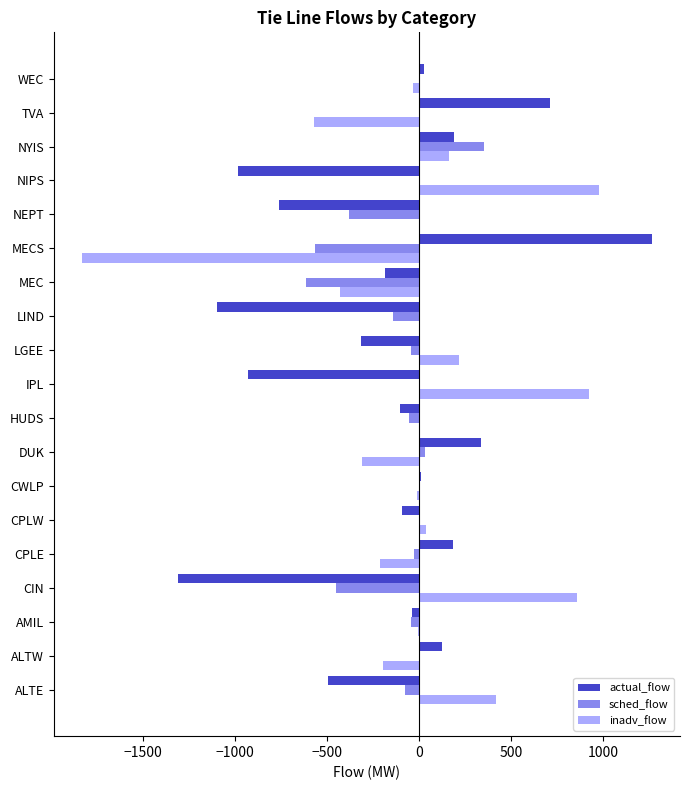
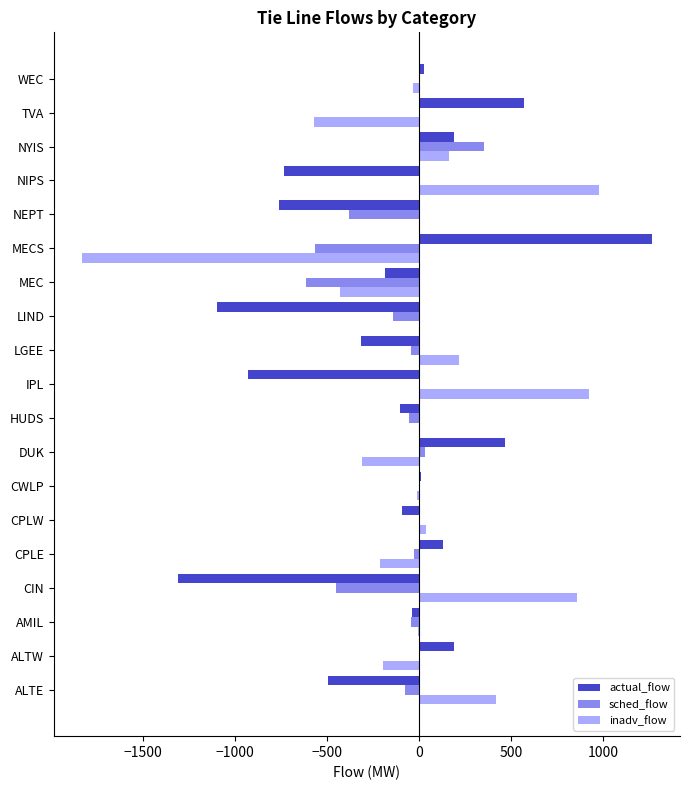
  {
    "actual_flow": {
      "WEC": 30,
-     "TVA": 710,
+     "TVA": 570,
      "NYIS": 190,
-     "NIPS": -980,
+     "NIPS": -730,
      "NEPT": -760,
      "MECS": 1260,
      "MEC": -180,
      "LIND": -1100,
      "LGEE": -310,
      "IPL": -930,
      "HUDS": -100,
-     "DUK": 340,
+     "DUK": 470,
      "CPLW": -90,
-     "CPLE": 180,
+     "CPLE": 130,
      "CIN": -1310,
      "AMIL": -40,
-     "ALTW": 130,
+     "ALTW": 190,
      "ALTE": -500
    }
  }
